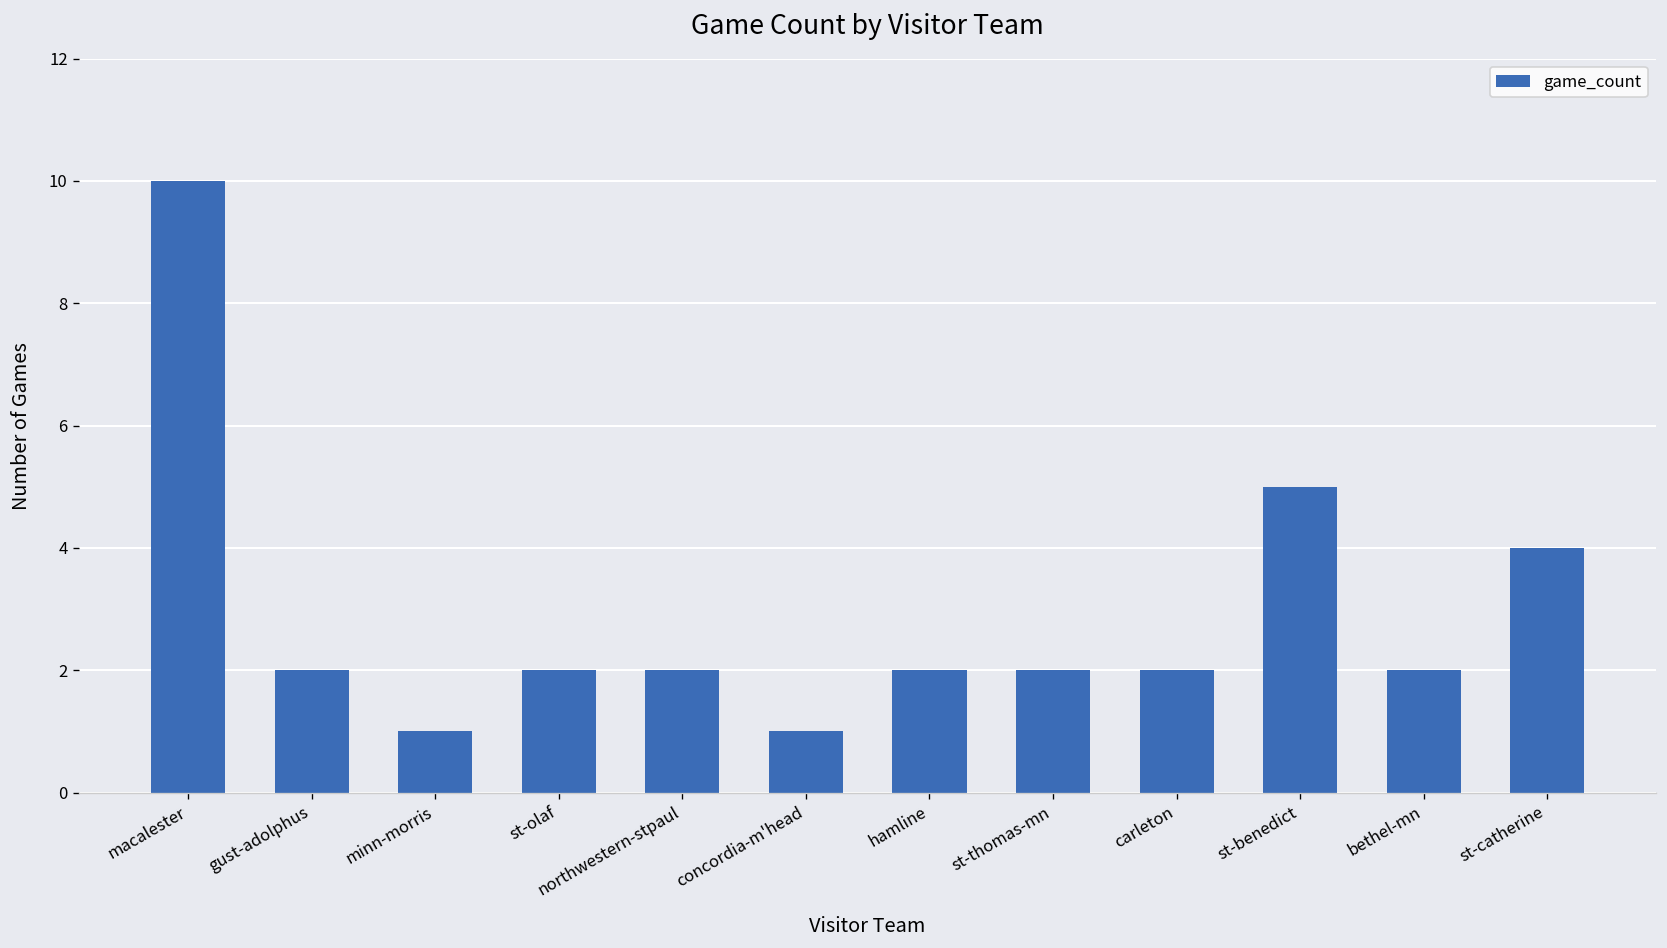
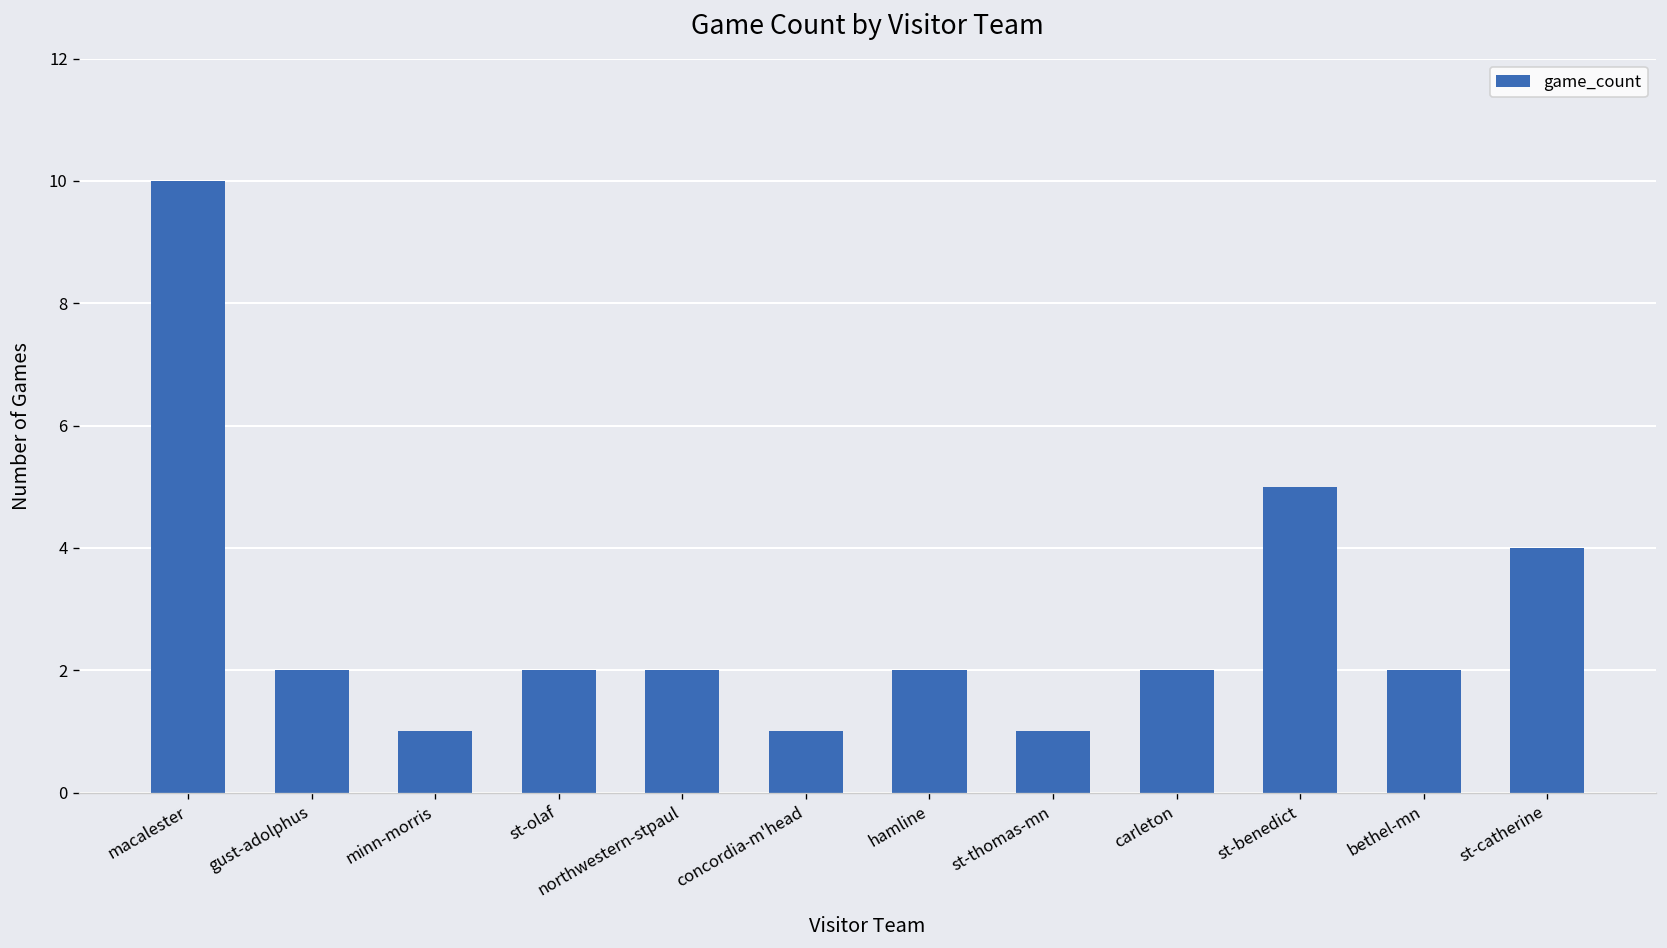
  {
    "macalester": 10,
    "gust-adolphus": 2,
    "minn-morris": 1,
    "st-olaf": 2,
    "northwestern-stpaul": 2,
    "concordia-m'head": 1,
    "hamline": 2,
-   "st-thomas-mn": 2,
+   "st-thomas-mn": 1,
    "carleton": 2,
    "st-benedict": 5,
    "bethel-mn": 2,
    "st-catherine": 4
  }
